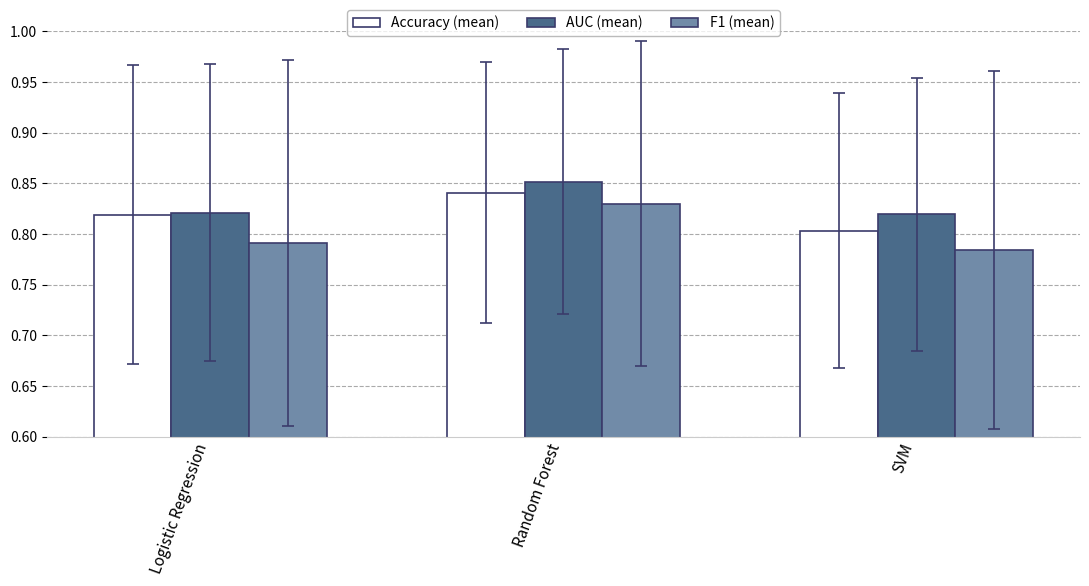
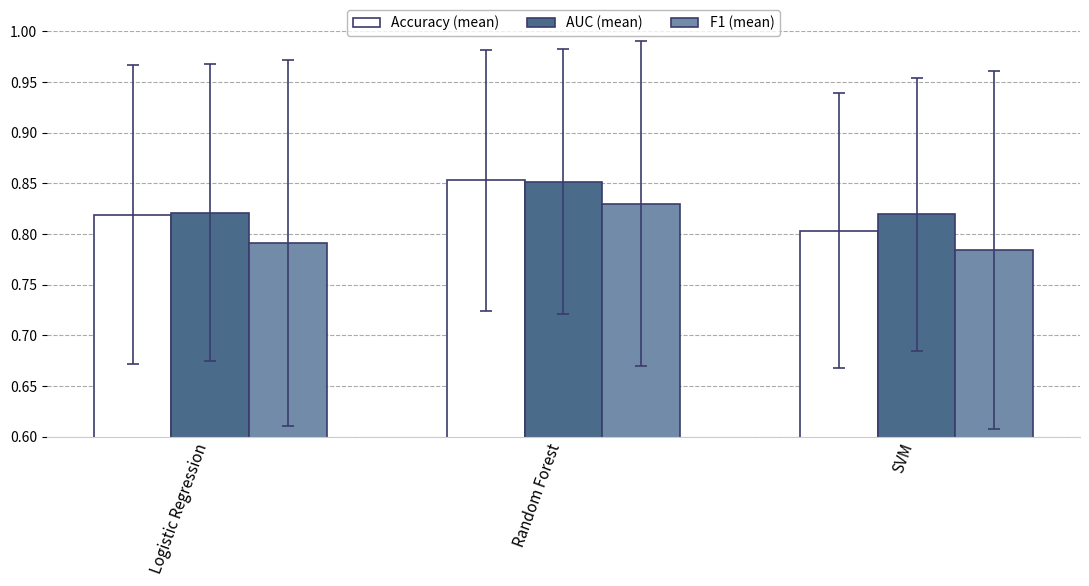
  {
    "Accuracy (mean)": {
      "Logistic Regression": 0.819,
-     "Random Forest": 0.841,
+     "Random Forest": 0.853,
      "SVM": 0.803
    }
  }
